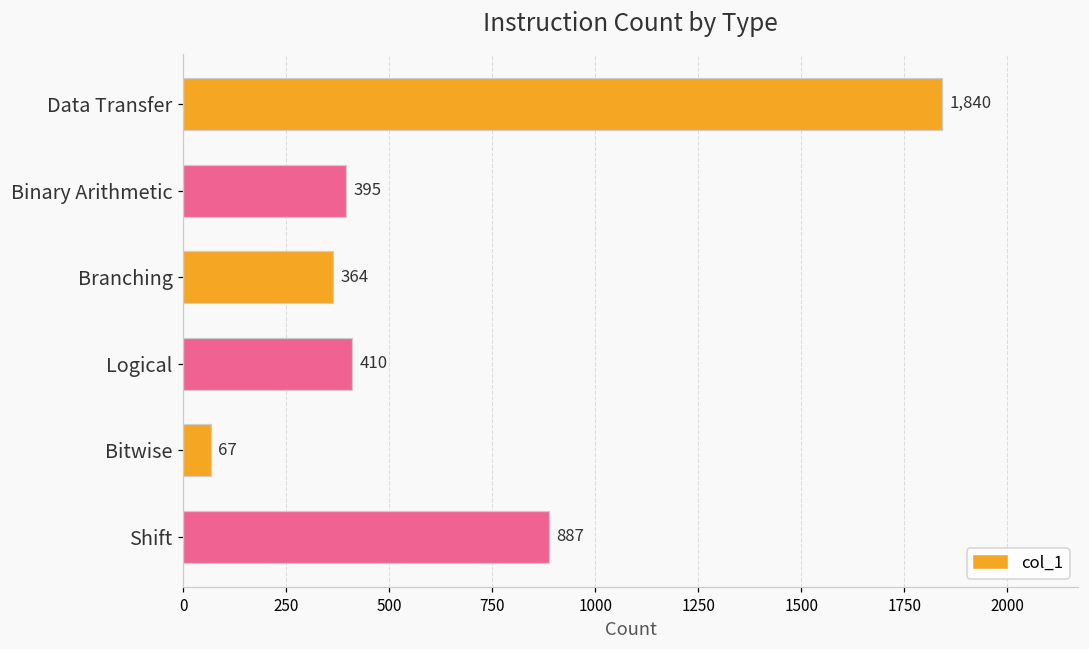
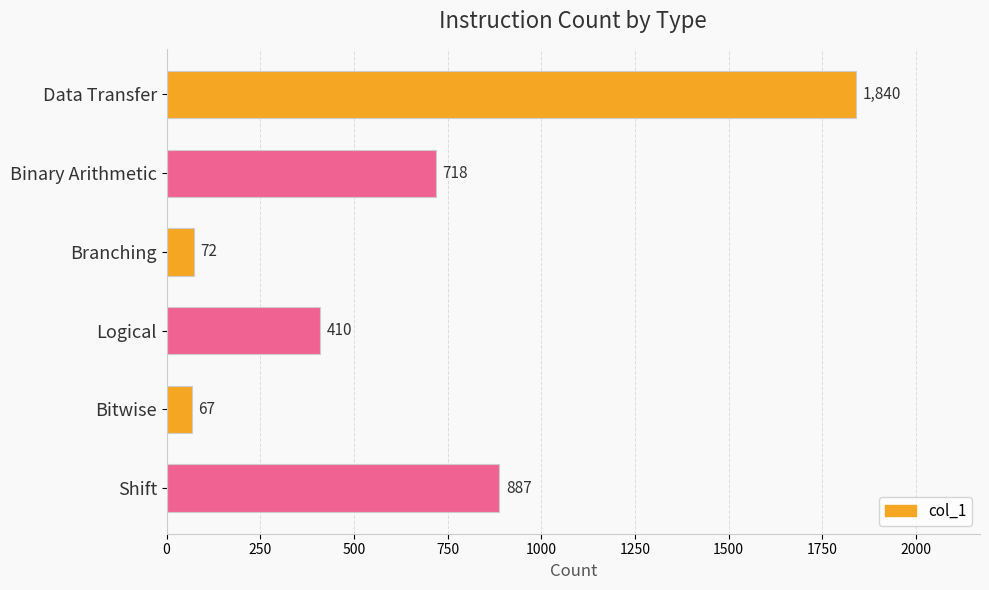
  {
    "Data Transfer": "1,840",
-   "Binary Arithmetic": "395",
-   "Branching": "364",
+   "Binary Arithmetic": "718",
+   "Branching": "72",
    "Logical": "410",
    "Bitwise": "67",
    "Shift": "887"
  }
